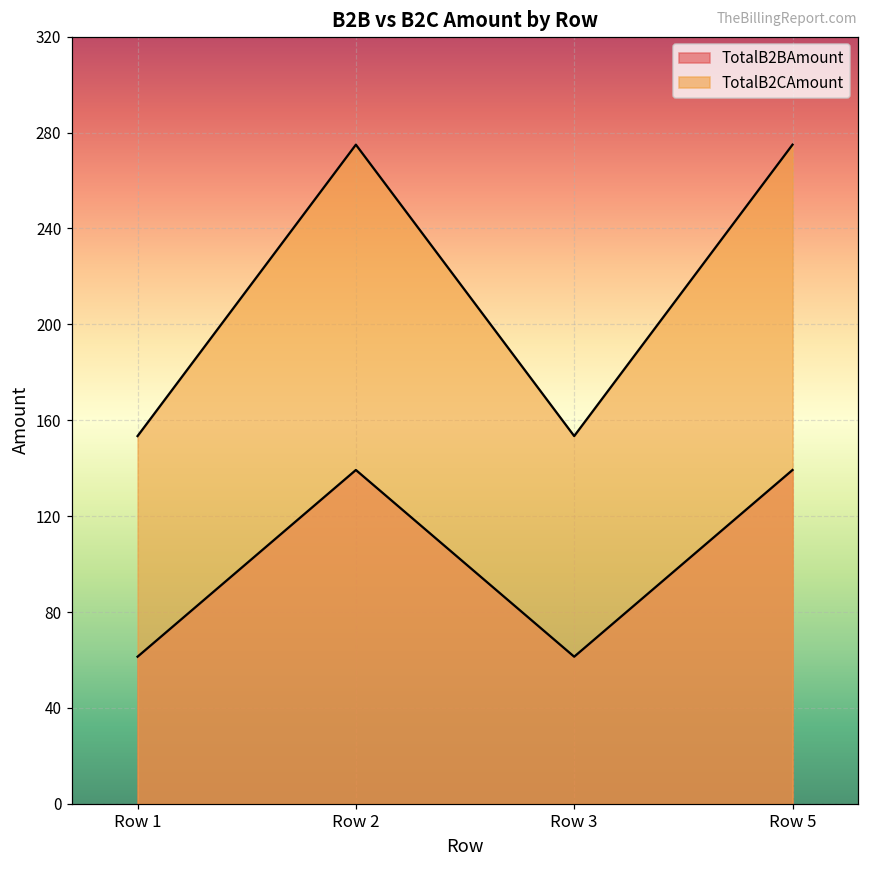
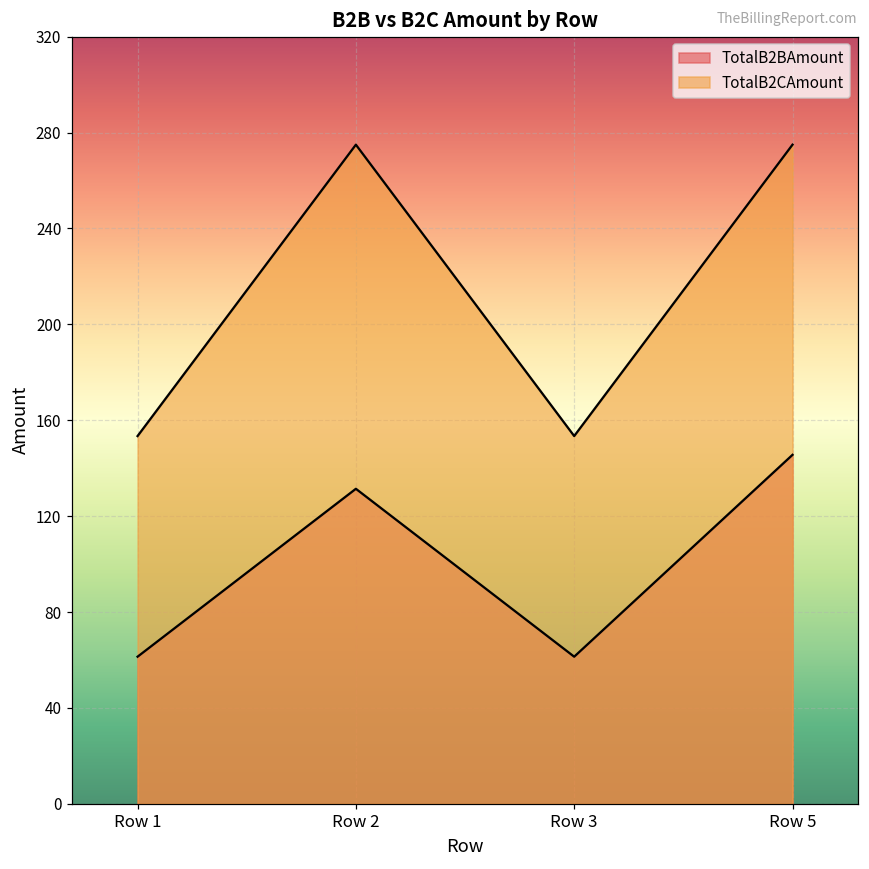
  {
    "TotalB2BAmount": {
      "Row 1": 61,
-     "Row 2": 139,
+     "Row 2": 131,
      "Row 3": 61,
-     "Row 5": 139
+     "Row 5": 146
    },
    "TotalB2CAmount": {
      "Row 1": 153,
      "Row 2": 275,
      "Row 3": 153,
      "Row 5": 275
    }
  }
